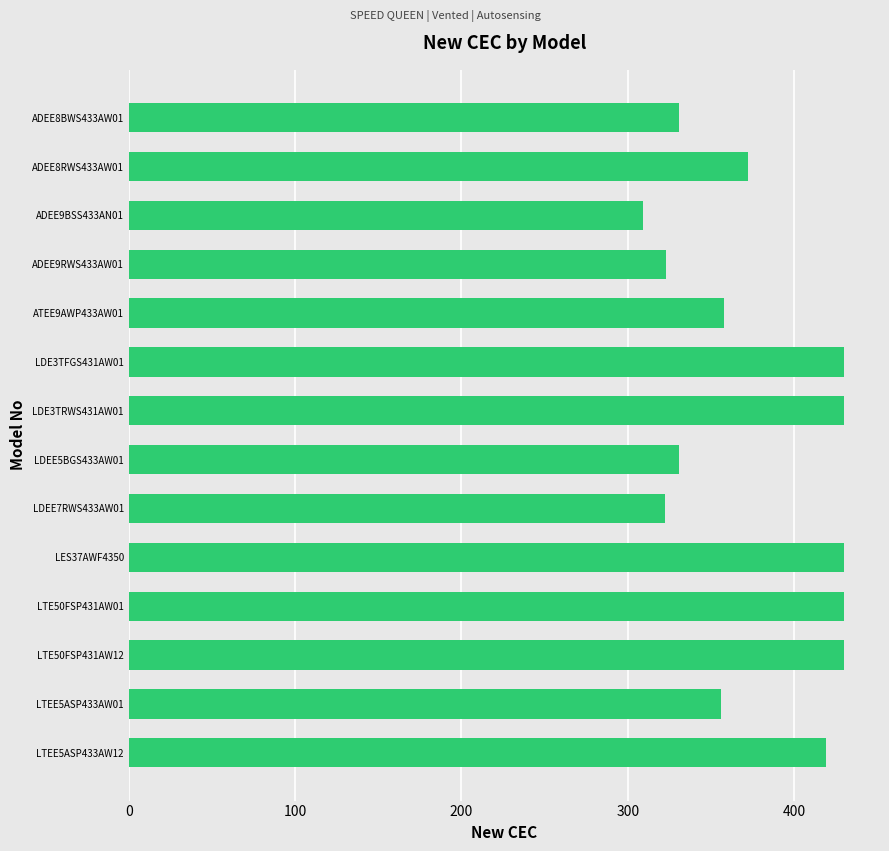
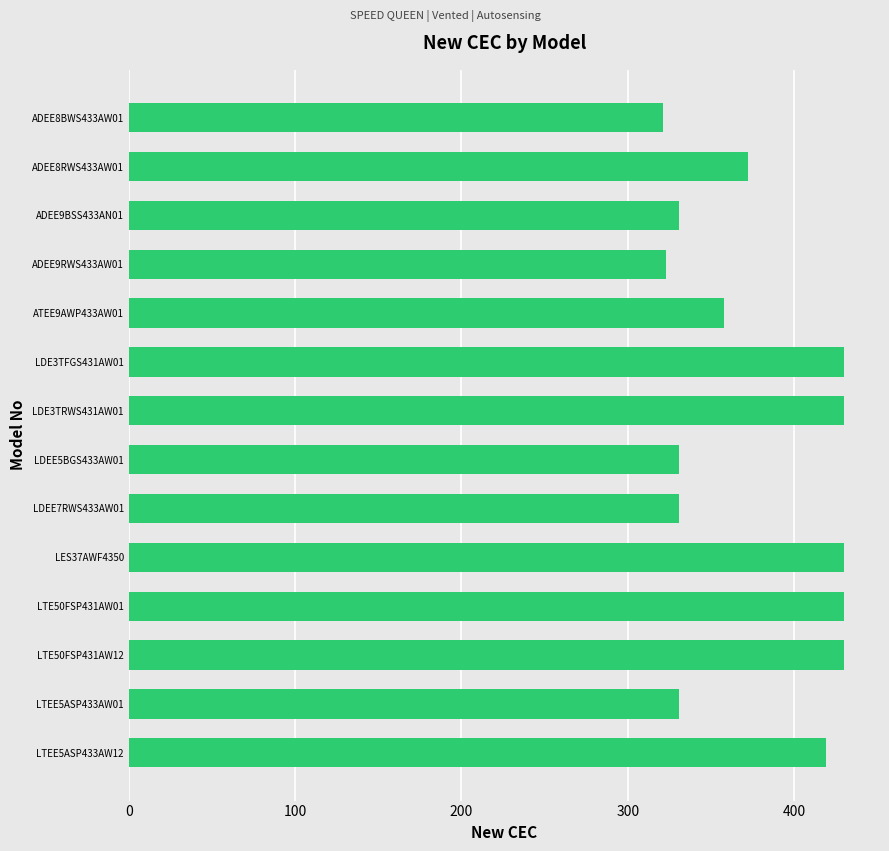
  {
-   "ADEE8BWS433AW01": 331,
+   "ADEE8BWS433AW01": 321,
    "ADEE8RWS433AW01": 372,
-   "ADEE9BSS433AN01": 309,
+   "ADEE9BSS433AN01": 331,
    "ADEE9RWS433AW01": 323,
    "ATEE9AWP433AW01": 358,
    "LDE3TFGS431AW01": 430,
    "LDE3TRWS431AW01": 430,
    "LDEE5BGS433AW01": 331,
-   "LDEE7RWS433AW01": 322,
+   "LDEE7RWS433AW01": 331,
    "LES37AWF4350": 430,
    "LTE50FSP431AW01": 430,
    "LTE50FSP431AW12": 430,
-   "LTEE5ASP433AW01": 356,
+   "LTEE5ASP433AW01": 331,
    "LTEE5ASP433AW12": 419
  }
